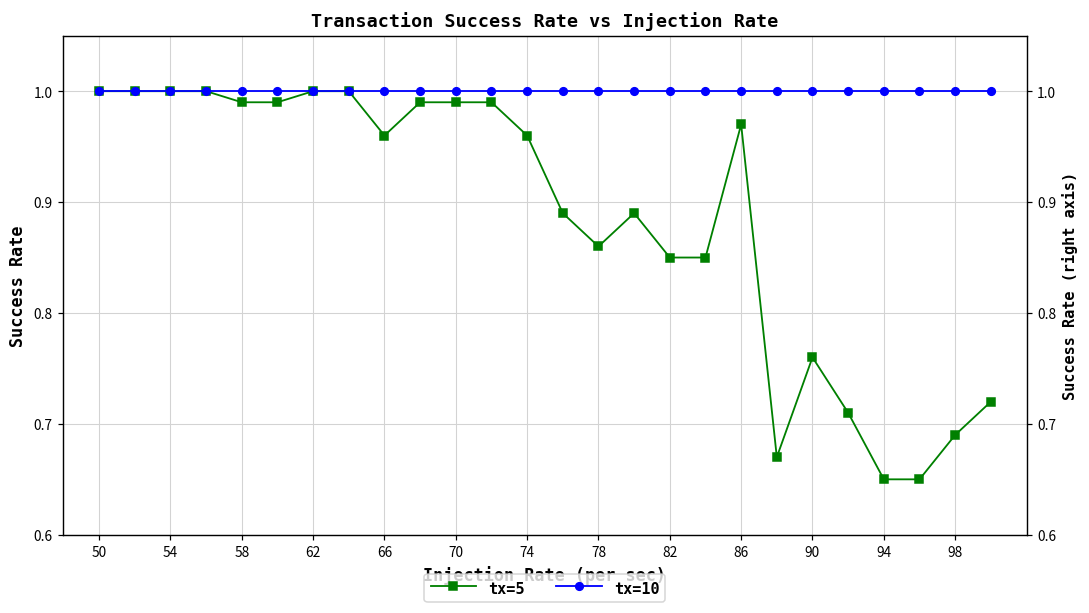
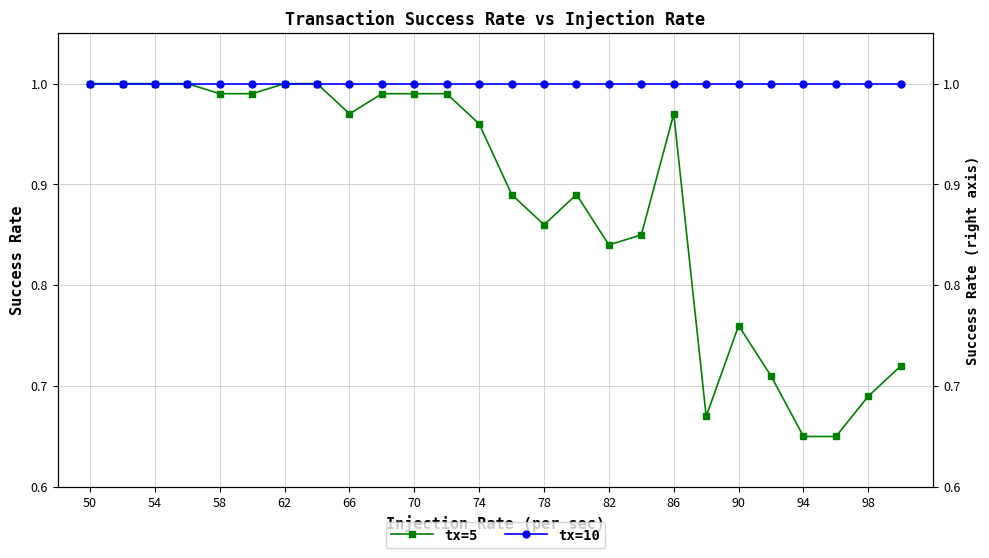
  {
    "tx=5": {
      "58": 0.99,
-     "66": 0.96,
+     "66": 0.97,
      "70": 0.99,
      "74": 0.96,
      "78": 0.86,
-     "82": 0.85,
+     "82": 0.84,
      "86": 0.97,
      "90": 0.76,
      "94": 0.65,
      "98": 0.69
    },
    "tx=10": {
      "58": 1.00,
      "66": 1.00,
      "70": 1.00,
      "74": 1.00,
      "78": 1.00,
      "82": 1.00,
      "86": 1.00,
      "90": 1.00,
      "94": 1.00,
      "98": 1.00
    }
  }
